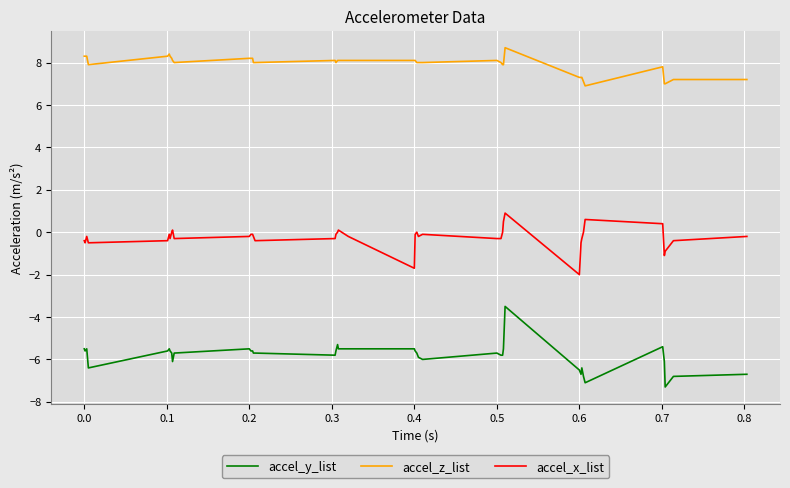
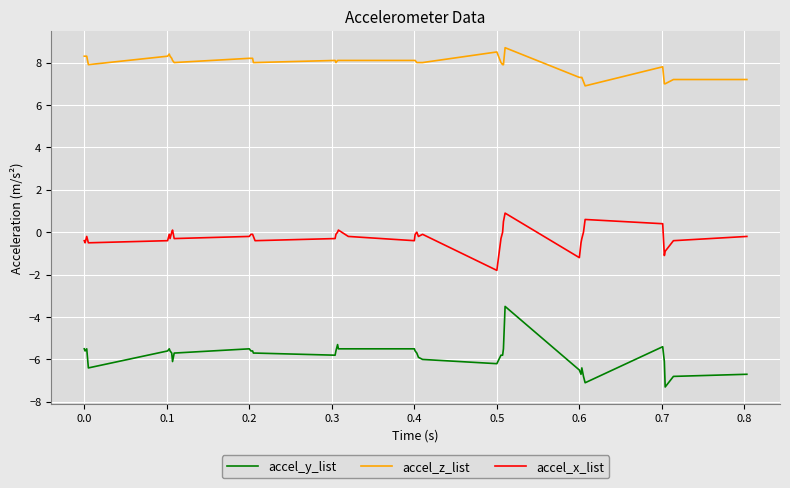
  {
    "accel_y_list": {
      "0.0": -5.5,
      "0.2": -5.5,
      "0.4": -5.5,
-     "0.5": -5.7,
+     "0.5": -6.2,
      "0.6": -6.5
    },
    "accel_z_list": {
      "0.0": 8.3,
      "0.2": 8.2,
      "0.4": 8.1,
-     "0.5": 8.1,
+     "0.5": 8.5,
      "0.6": 7.3
    },
    "accel_x_list": {
      "0.0": -0.4,
      "0.2": -0.2,
-     "0.4": -1.7,
-     "0.5": -0.3,
-     "0.6": -2.0
+     "0.4": -0.4,
+     "0.5": -1.8,
+     "0.6": -1.2
    }
  }
